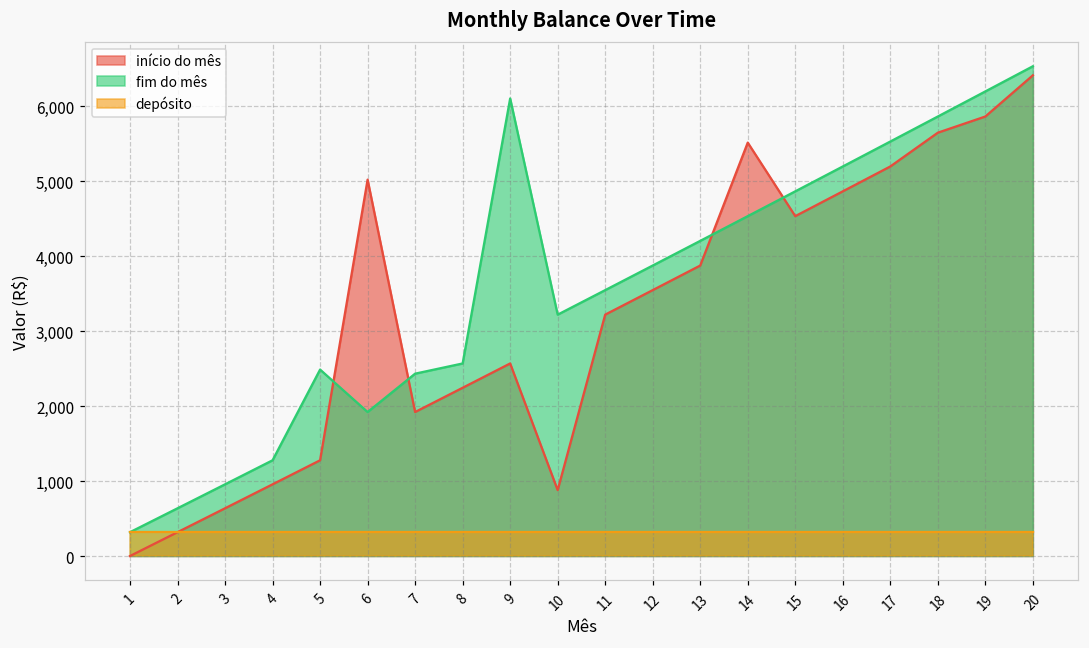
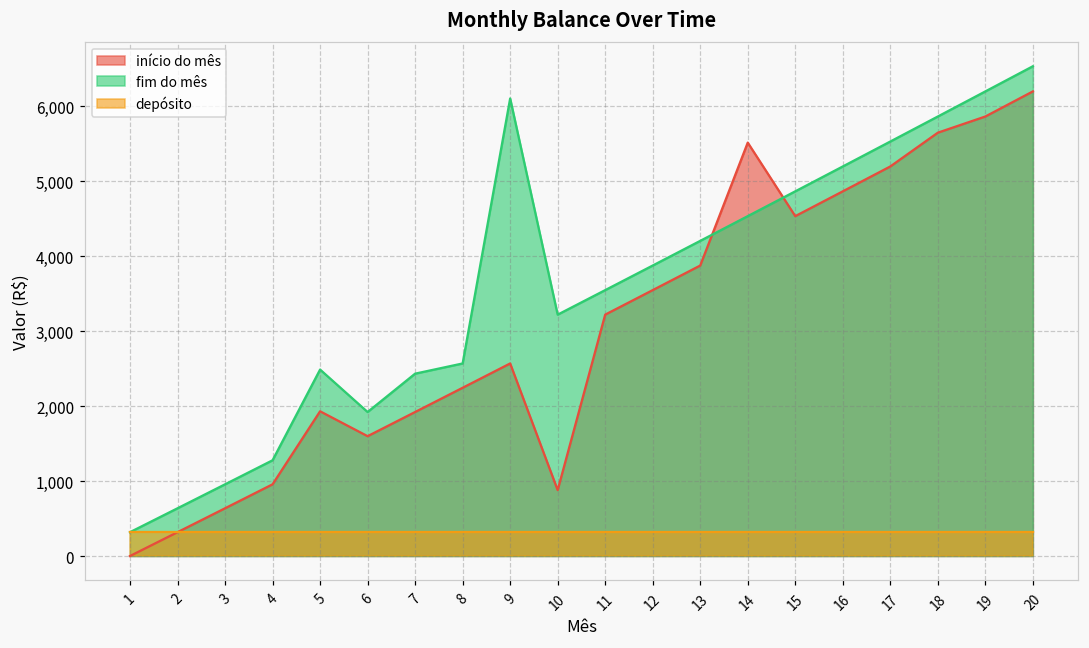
  {
    "início do mês": {
      "1": "0",
      "3": "600",
      "4": "1,000",
-     "5": "1,300",
-     "6": "5,000",
+     "5": "1,900",
+     "6": "1,600",
      "7": "1,900",
      "8": "2,200",
      "9": "2,600",
      "10": "900",
      "11": "3,200",
      "12": "3,500",
      "13": "3,900",
      "14": "5,500",
      "15": "4,500",
      "16": "4,900",
      "17": "5,200",
      "18": "5,600",
      "19": "5,900",
-     "20": "6,400"
+     "20": "6,200"
    },
    "fim do mês": {
      "2": "600",
      "3": "1,000",
      "4": "1,300",
      "5": "2,500",
      "6": "1,900",
      "7": "2,400",
      "8": "2,600",
      "9": "6,100",
      "10": "3,200",
      "11": "3,500",
      "12": "3,900",
      "13": "4,200",
      "14": "4,500",
      "15": "4,900",
      "16": "5,200",
      "17": "5,500",
      "18": "5,900",
      "19": "6,200",
      "20": "6,500"
    },
    "depósito": {
      "3": "300",
      "4": "300",
      "5": "300",
      "6": "300",
      "7": "300",
      "8": "300",
      "9": "300",
      "10": "300",
      "11": "300",
      "12": "300",
      "13": "300",
      "14": "300",
      "15": "300",
      "16": "300",
      "17": "300",
      "18": "300",
      "19": "300",
      "20": "300"
    }
  }
